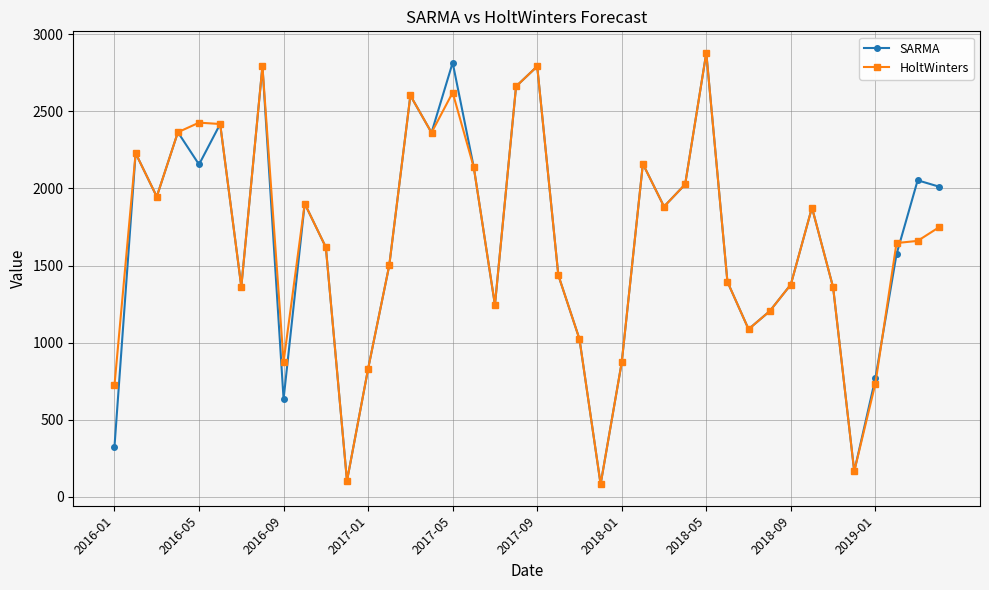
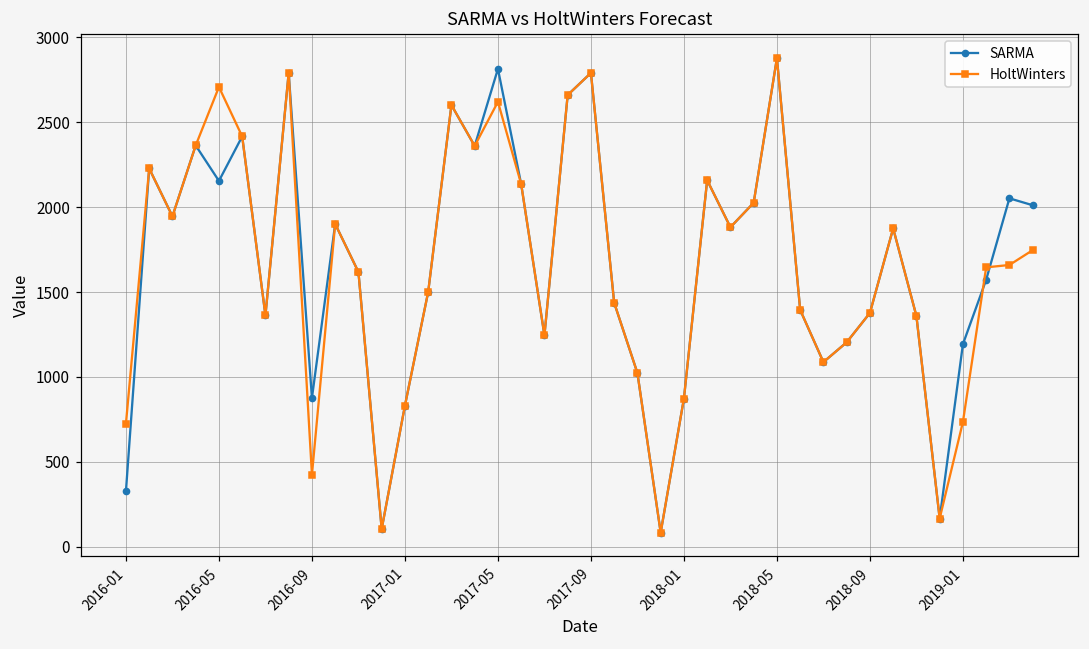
  {
    "SARMA": {
      "2016-01": 330,
      "2016-05": 2150,
-     "2016-09": 630,
+     "2016-09": 880,
      "2017-05": 2820,
-     "2019-01": 770
+     "2019-01": 1190
    },
    "HoltWinters": {
      "2016-01": 720,
-     "2016-05": 2430,
-     "2016-09": 880,
+     "2016-05": 2710,
+     "2016-09": 420,
      "2017-05": 2620,
      "2019-01": 730
    }
  }
